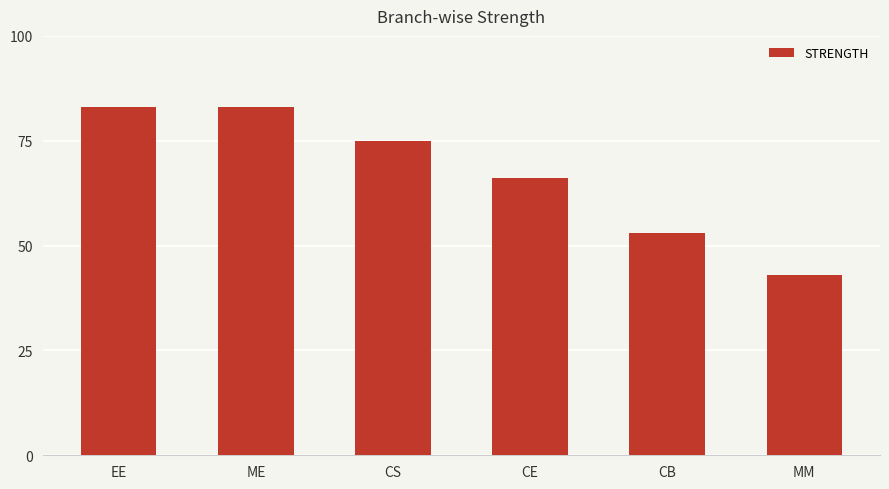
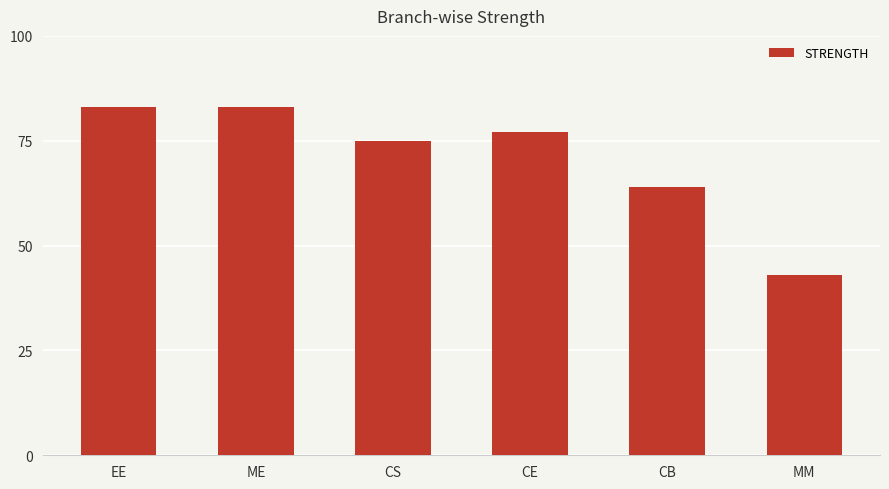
  {
    "EE": 83,
    "ME": 83,
    "CS": 75,
-   "CE": 66,
-   "CB": 53,
+   "CE": 77,
+   "CB": 64,
    "MM": 43
  }
